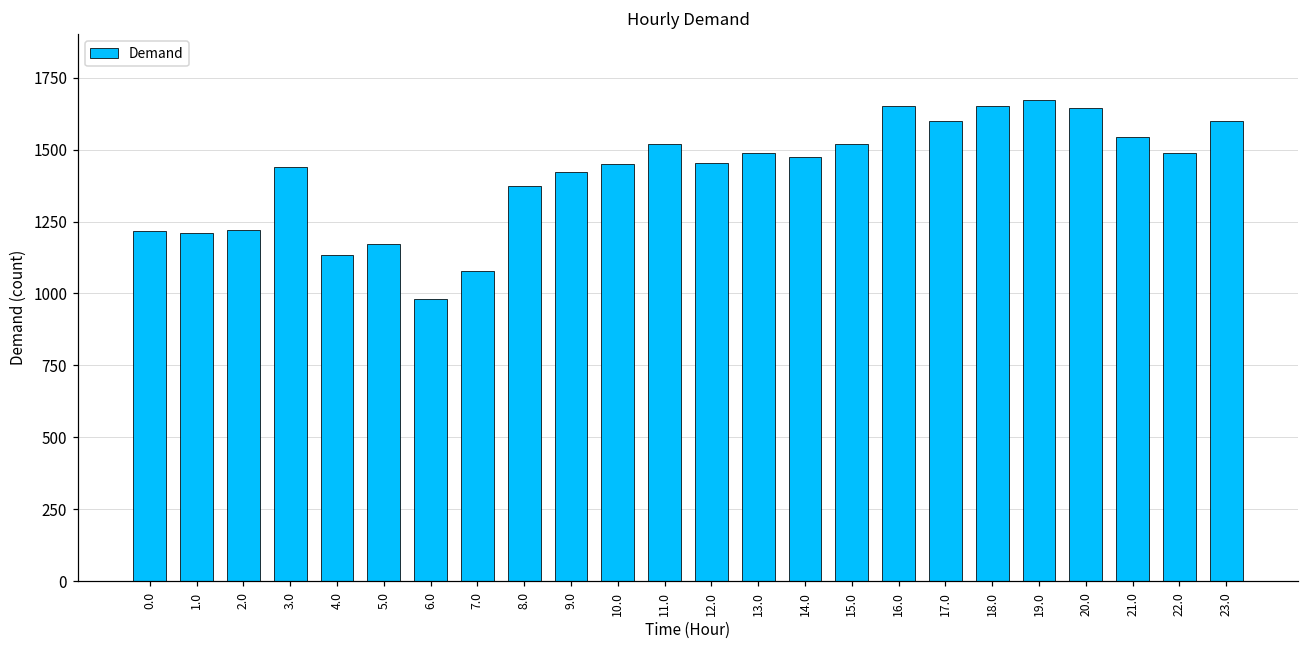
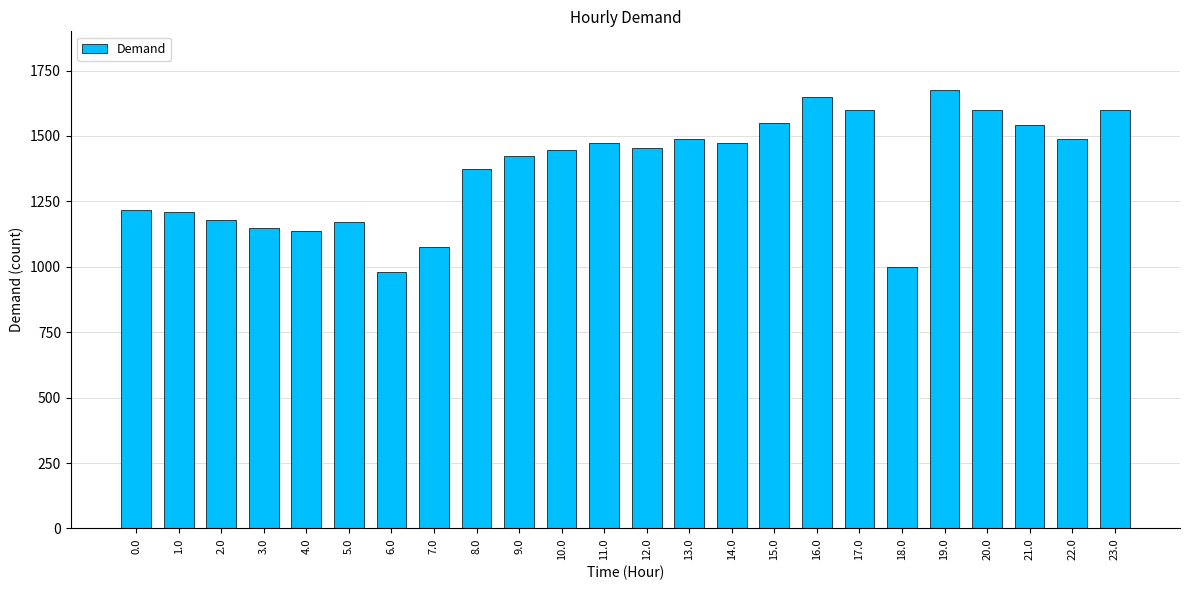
  {
    "0.0": 1220,
    "1.0": 1210,
-   "2.0": 1220,
-   "3.0": 1440,
+   "2.0": 1180,
+   "3.0": 1150,
    "4.0": 1140,
    "5.0": 1170,
    "6.0": 980,
    "7.0": 1080,
    "8.0": 1370,
    "9.0": 1420,
    "10.0": 1450,
-   "11.0": 1520,
+   "11.0": 1470,
    "12.0": 1450,
    "13.0": 1490,
    "14.0": 1470,
-   "15.0": 1520,
+   "15.0": 1550,
    "16.0": 1650,
    "17.0": 1600,
-   "18.0": 1650,
+   "18.0": 1000,
    "19.0": 1670,
-   "20.0": 1640,
+   "20.0": 1600,
    "21.0": 1540,
    "22.0": 1490,
    "23.0": 1600
  }
